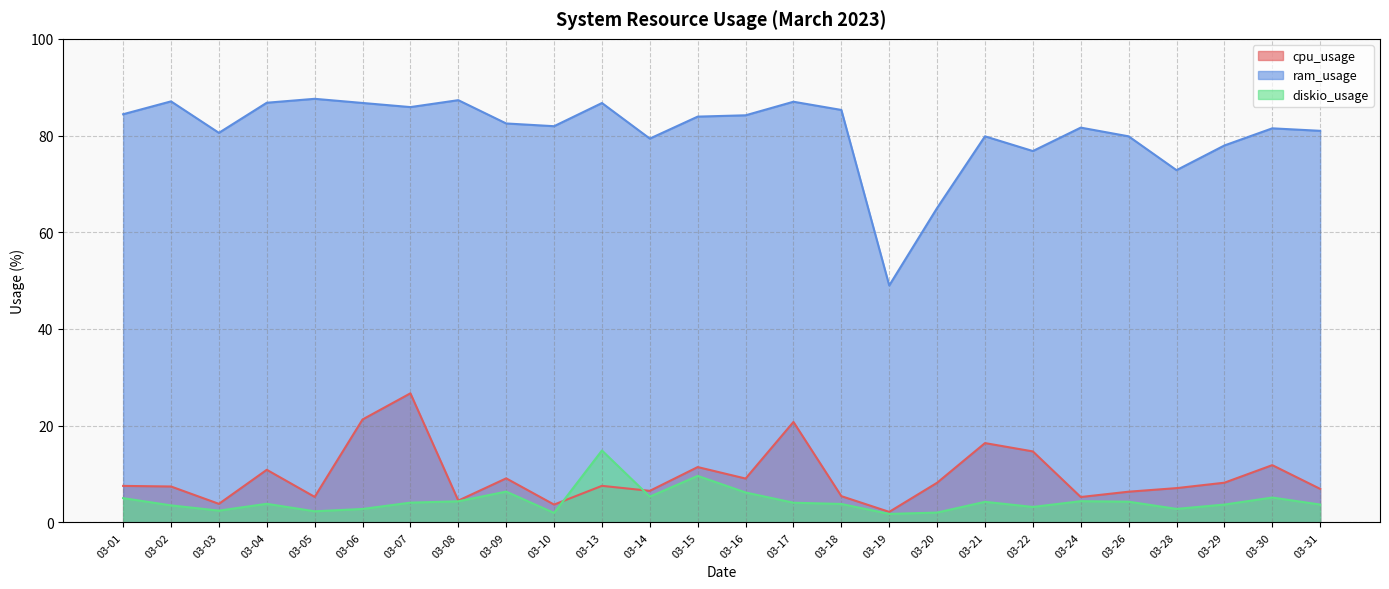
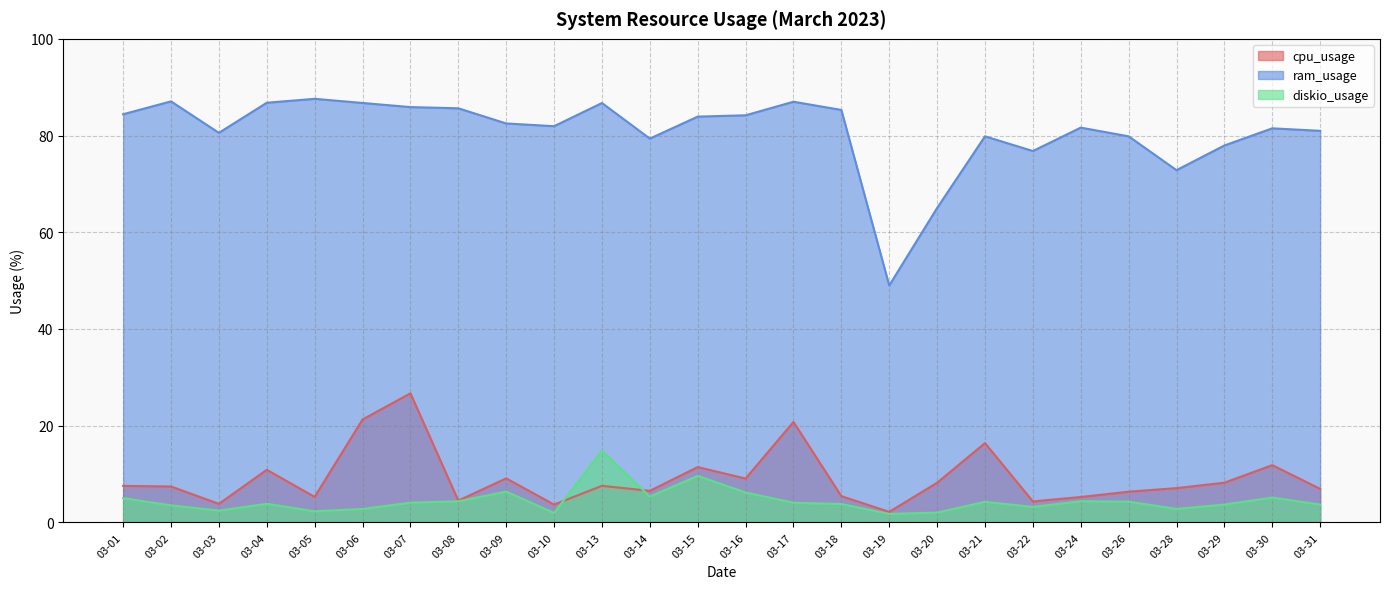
  {
    "cpu_usage": {
      "03-01": 8,
      "03-02": 7,
      "03-03": 4,
      "03-04": 11,
      "03-05": 5,
      "03-06": 21,
      "03-07": 27,
      "03-09": 9,
      "03-10": 4,
      "03-13": 8,
      "03-14": 7,
      "03-15": 11,
      "03-16": 9,
      "03-17": 21,
      "03-18": 5,
      "03-20": 8,
      "03-21": 16,
-     "03-22": 15,
+     "03-22": 4,
      "03-24": 5,
      "03-26": 6,
      "03-28": 7,
      "03-29": 8,
      "03-30": 12,
      "03-31": 7
    },
    "ram_usage": {
      "03-01": 84,
      "03-02": 87,
      "03-03": 81,
      "03-04": 87,
      "03-05": 88,
      "03-06": 87,
      "03-07": 86,
-     "03-08": 87,
+     "03-08": 86,
      "03-09": 83,
      "03-10": 82,
      "03-13": 87,
      "03-14": 79,
      "03-15": 84,
      "03-16": 84,
      "03-17": 87,
      "03-18": 85,
      "03-19": 49,
      "03-20": 65,
      "03-21": 80,
      "03-22": 77,
      "03-24": 82,
      "03-26": 80,
      "03-28": 73,
      "03-29": 78,
      "03-30": 81,
      "03-31": 81
    },
    "diskio_usage": {
      "03-01": 5,
      "03-02": 4,
      "03-03": 2,
      "03-04": 4,
      "03-05": 2,
      "03-06": 3,
      "03-07": 4,
      "03-09": 6,
      "03-10": 2,
      "03-13": 15,
      "03-14": 5,
      "03-15": 10,
      "03-16": 6,
      "03-17": 4,
      "03-18": 4,
      "03-20": 2,
      "03-21": 4,
      "03-22": 3,
      "03-24": 4,
      "03-26": 4,
      "03-28": 3,
      "03-29": 4,
      "03-30": 5,
      "03-31": 4
    }
  }
